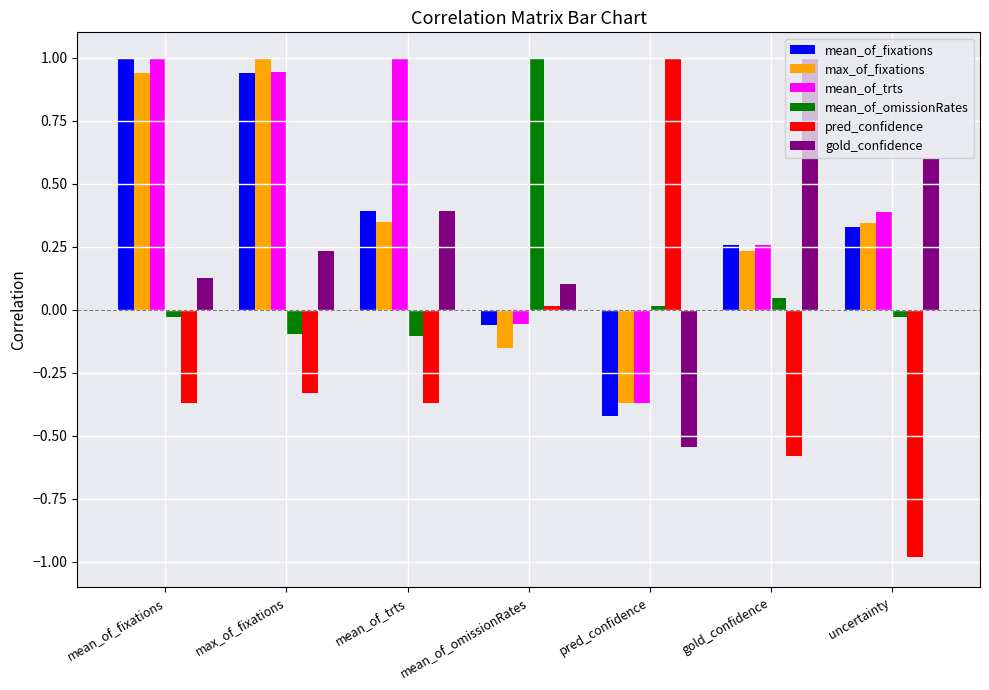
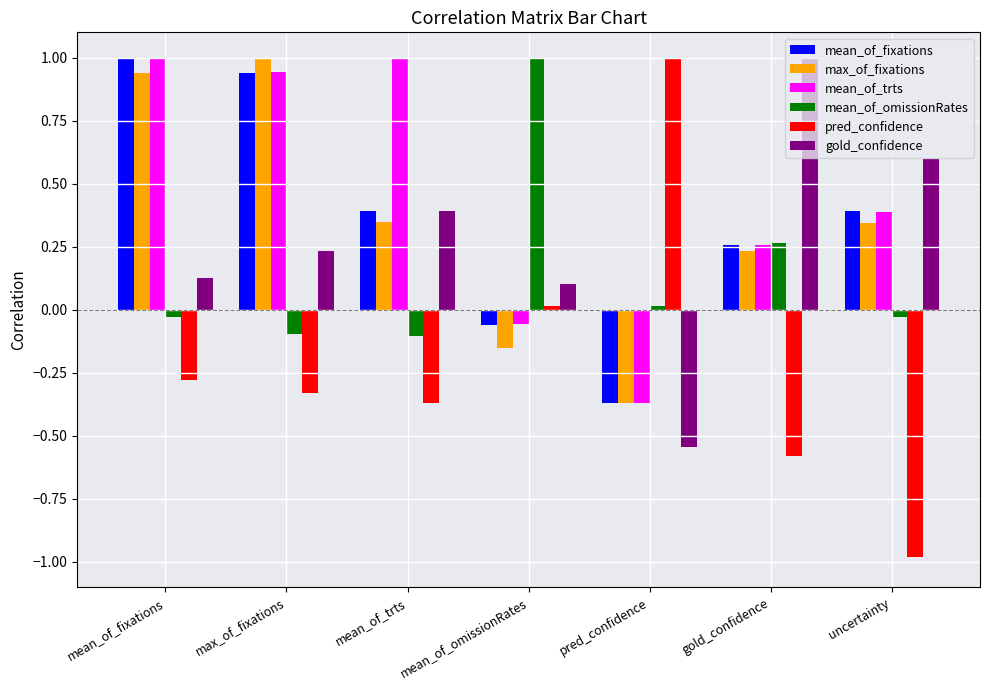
  {
    "mean_of_fixations": {
      "mean_of_fixations": 1.00,
      "max_of_fixations": 0.94,
      "mean_of_trts": 0.39,
      "mean_of_omissionRates": -0.06,
-     "pred_confidence": -0.42,
+     "pred_confidence": -0.37,
      "gold_confidence": 0.26,
-     "uncertainty": 0.33
+     "uncertainty": 0.39
    },
    "max_of_fixations": {
      "mean_of_fixations": 0.94,
      "max_of_fixations": 1.00,
      "mean_of_trts": 0.35,
      "mean_of_omissionRates": -0.15,
      "pred_confidence": -0.37,
      "gold_confidence": 0.23,
      "uncertainty": 0.35
    },
    "mean_of_trts": {
      "mean_of_fixations": 0.99,
      "max_of_fixations": 0.94,
      "mean_of_trts": 1.00,
      "mean_of_omissionRates": -0.06,
      "pred_confidence": -0.37,
      "gold_confidence": 0.26,
      "uncertainty": 0.39
    },
    "mean_of_omissionRates": {
      "mean_of_fixations": -0.03,
      "max_of_fixations": -0.10,
      "mean_of_trts": -0.10,
      "mean_of_omissionRates": 1.00,
      "pred_confidence": 0.01,
-     "gold_confidence": 0.05,
+     "gold_confidence": 0.26,
      "uncertainty": -0.03
    },
    "pred_confidence": {
-     "mean_of_fixations": -0.37,
+     "mean_of_fixations": -0.28,
      "max_of_fixations": -0.33,
      "mean_of_trts": -0.37,
      "mean_of_omissionRates": 0.01,
      "pred_confidence": 1.00,
      "gold_confidence": -0.58,
      "uncertainty": -0.98
    },
    "gold_confidence": {
      "mean_of_fixations": 0.13,
      "max_of_fixations": 0.23,
      "mean_of_trts": 0.39,
      "mean_of_omissionRates": 0.10,
      "pred_confidence": -0.55,
      "uncertainty": 0.60
    }
  }
